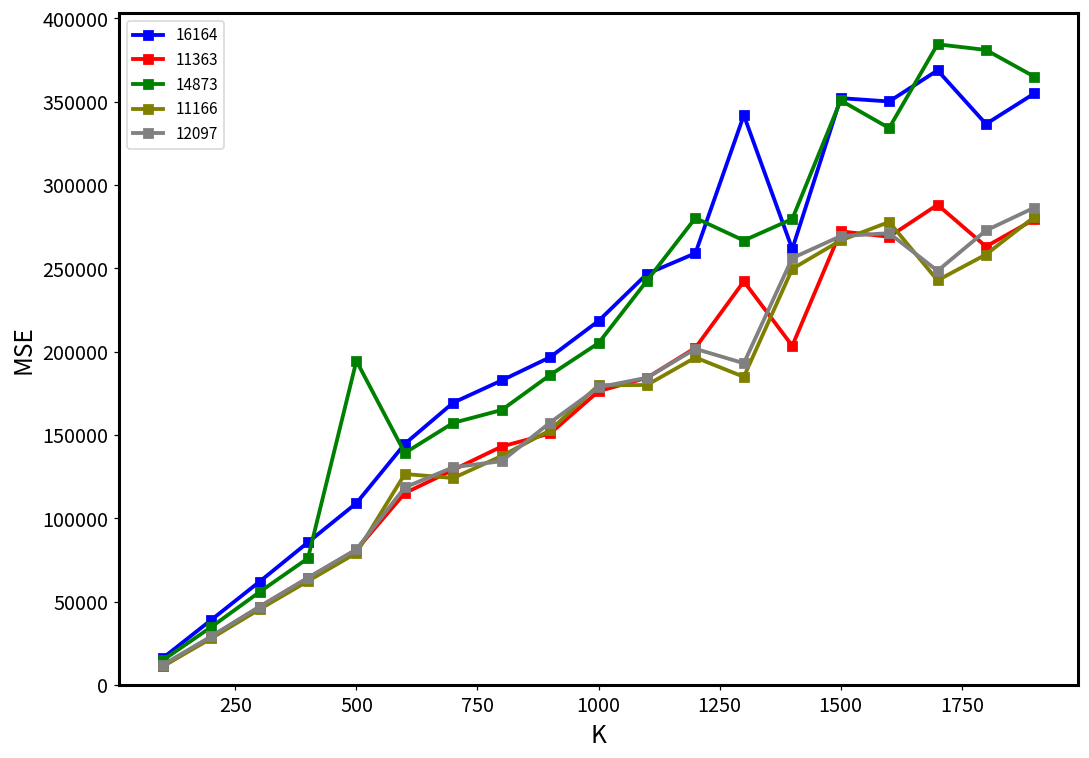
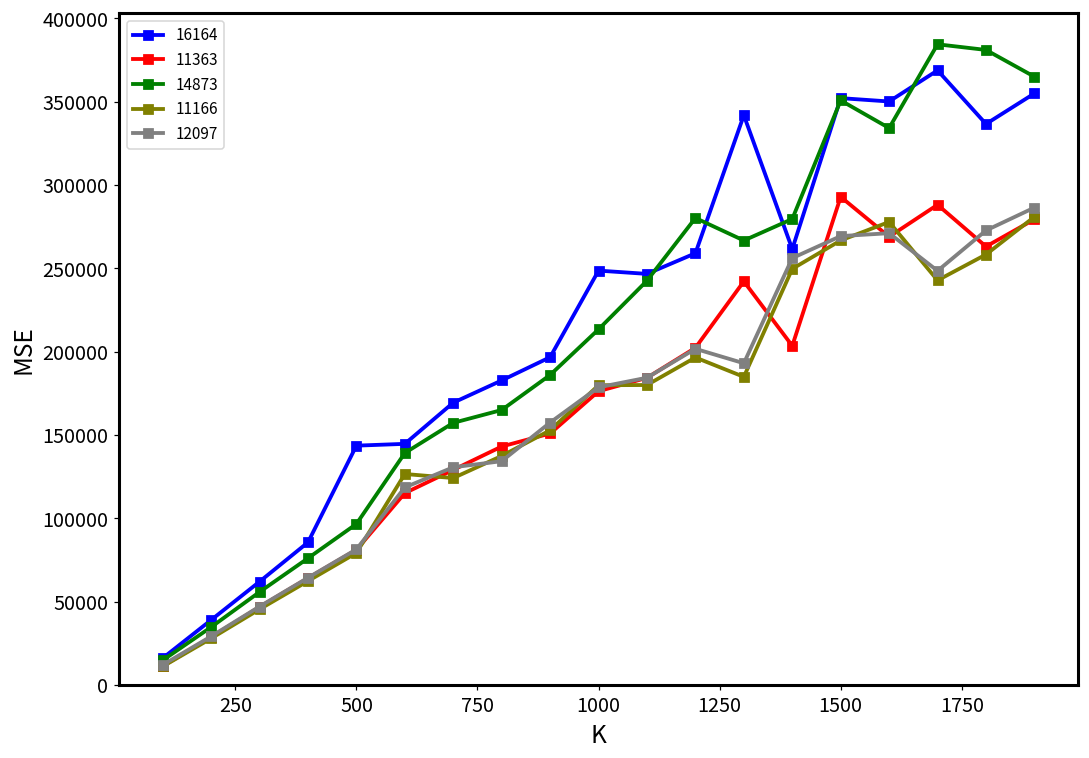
  {
    "16164": {
-     "500": 109000,
-     "1000": 218000
+     "500": 144000,
+     "1000": 249000
    },
    "11363": {
      "1000": 176000,
-     "1500": 272000
+     "1500": 293000
    },
    "14873": {
-     "500": 194000,
-     "1000": 205000
+     "500": 97000,
+     "1000": 213000
    },
    "11166": {
      "500": 79000,
      "1500": 267000
    },
    "12097": {
      "1500": 269000
    }
  }
